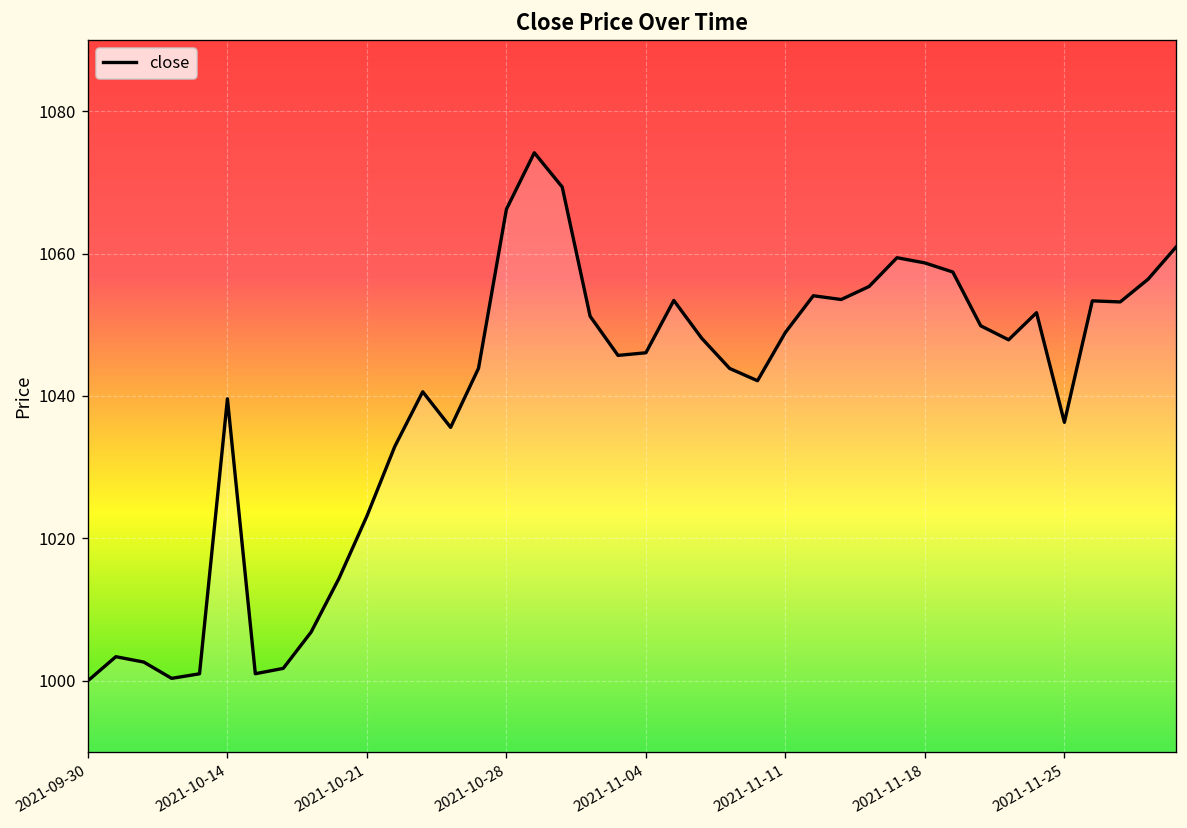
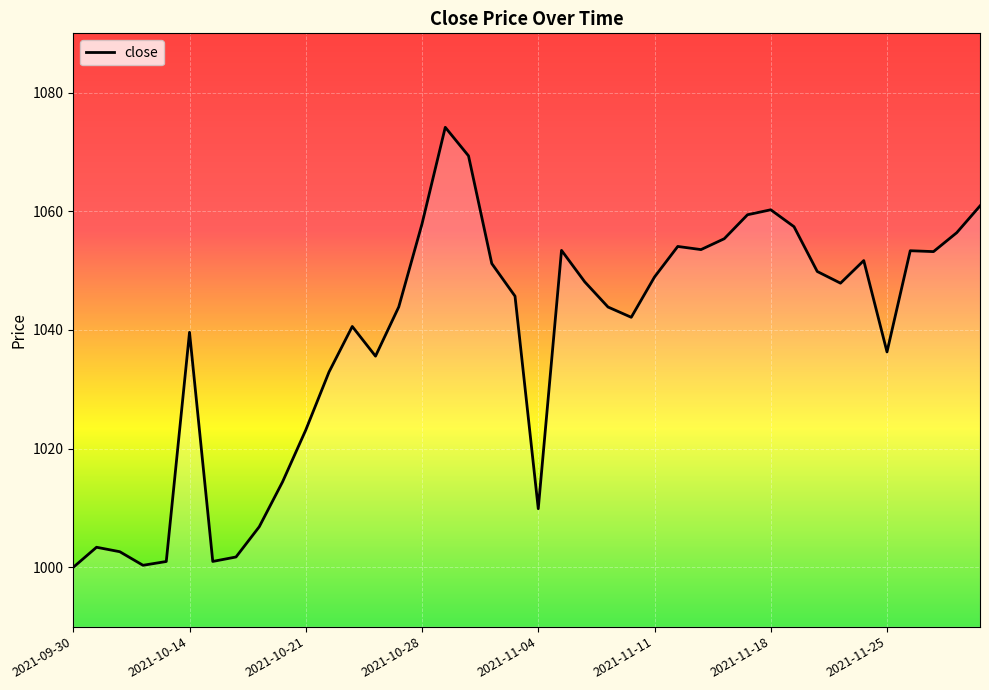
  {
    "2021-09-30": 1000,
    "2021-10-14": 1040,
    "2021-10-21": 1023,
-   "2021-10-28": 1066,
-   "2021-11-04": 1046,
+   "2021-10-28": 1058,
+   "2021-11-04": 1010,
    "2021-11-11": 1049,
-   "2021-11-18": 1059,
+   "2021-11-18": 1060,
    "2021-11-25": 1036
  }
